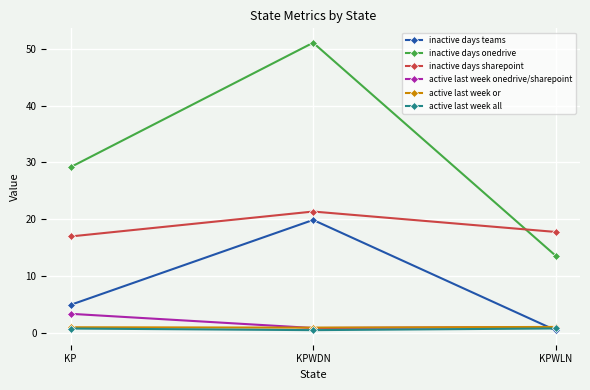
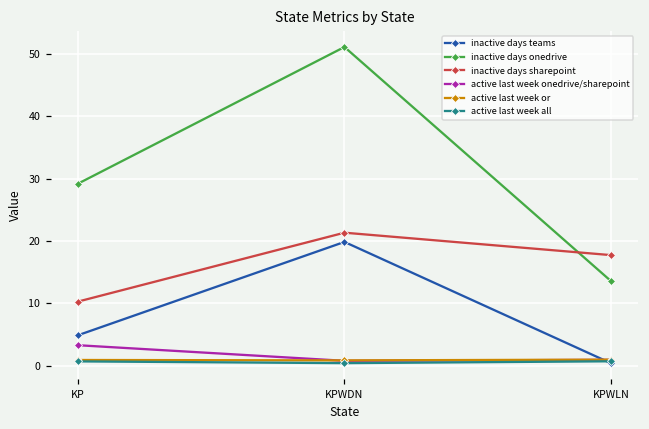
  {
    "inactive days teams": {
      "KP": 5,
      "KPWDN": 20
    },
    "inactive days onedrive": {
      "KP": 29,
      "KPWDN": 51,
      "KPWLN": 14
    },
    "inactive days sharepoint": {
-     "KP": 17,
+     "KP": 10,
      "KPWDN": 21,
      "KPWLN": 18
    },
    "active last week onedrive/sharepoint": {
      "KP": 3
    }
  }
